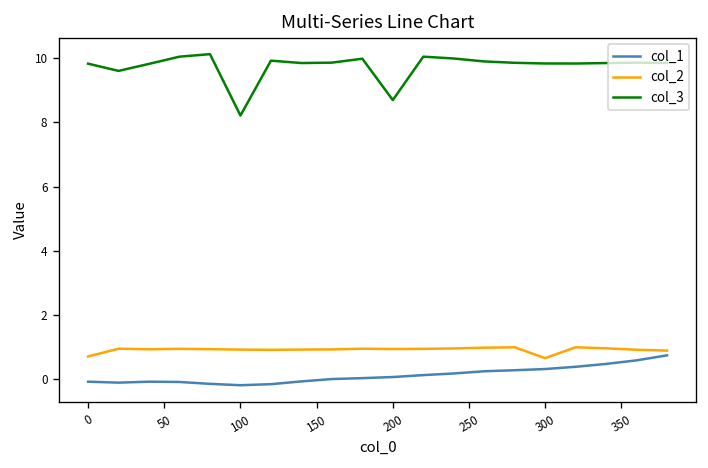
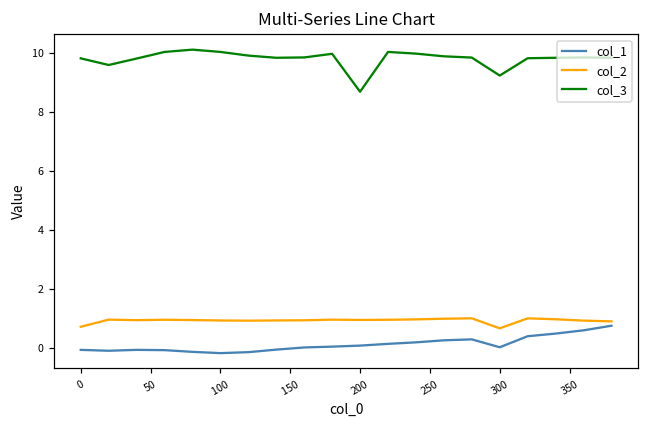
  {
    "col_1": {
      "0": -0.1,
      "100": -0.2,
      "200": 0.1,
-     "300": 0.3
+     "300": 0.0
    },
    "col_2": {
      "0": 0.7,
      "100": 0.9,
      "200": 0.9,
      "300": 0.7
    },
    "col_3": {
      "0": 9.8,
-     "100": 8.2,
+     "100": 10.0,
      "200": 8.7,
-     "300": 9.8
+     "300": 9.2
    }
  }
